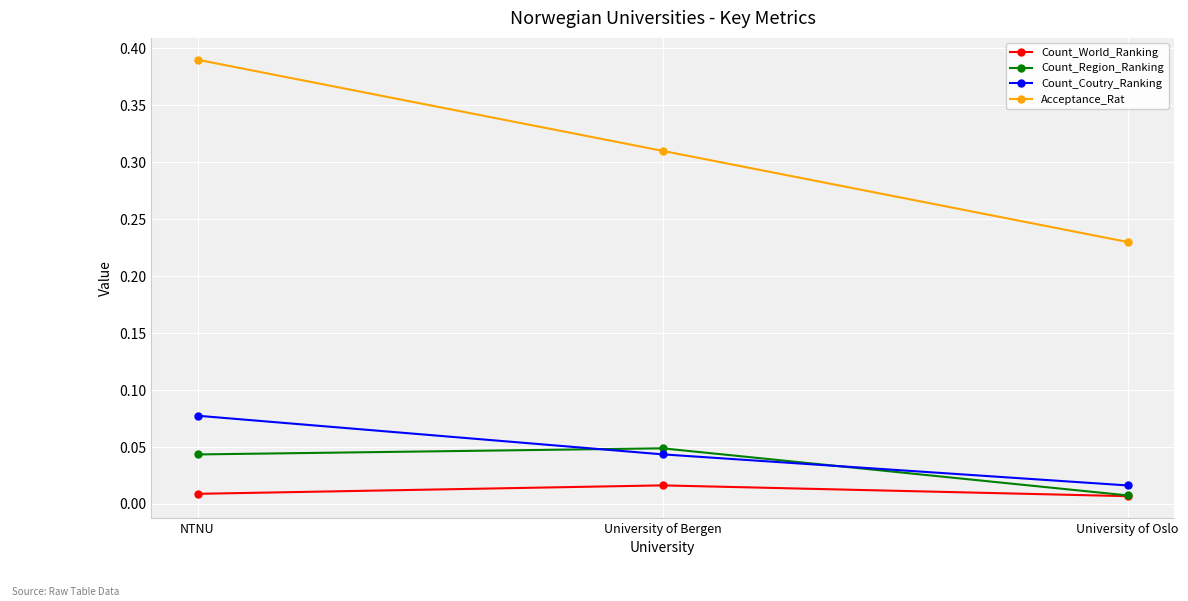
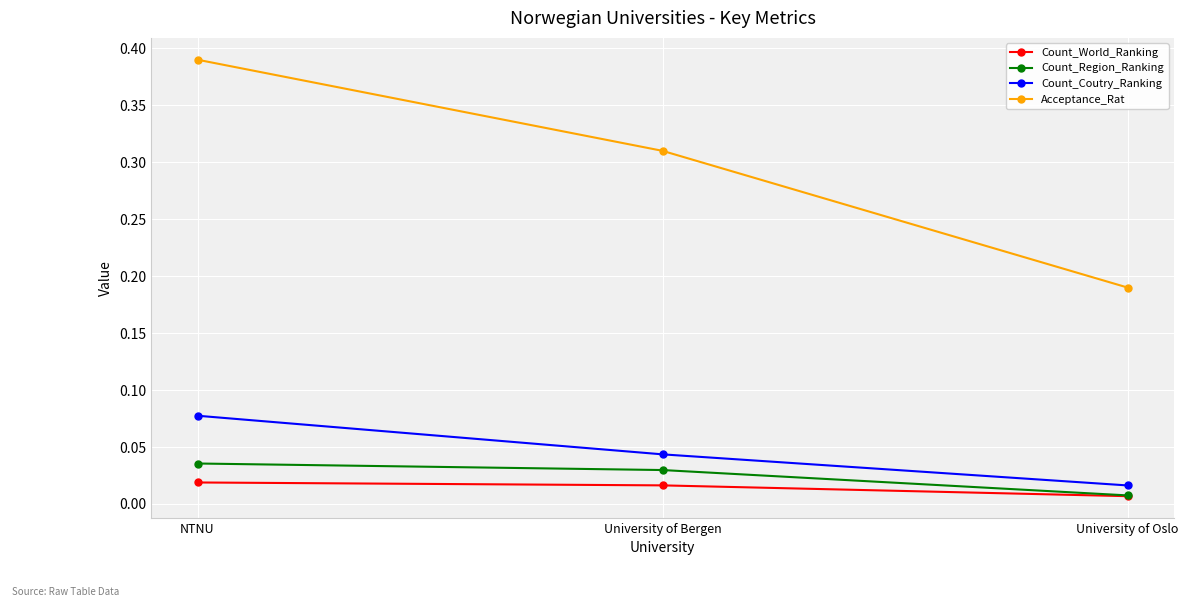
  {
    "Count_World_Ranking": {
-     "NTNU": 0.009,
+     "NTNU": 0.019,
      "University of Bergen": 0.016
    },
    "Count_Region_Ranking": {
-     "NTNU": 0.043,
-     "University of Bergen": 0.049
+     "NTNU": 0.036,
+     "University of Bergen": 0.030
    },
    "Count_Coutry_Ranking": {
      "NTNU": 0.077,
      "University of Bergen": 0.044,
      "University of Oslo": 0.016
    },
    "Acceptance_Rat": {
      "NTNU": 0.39,
      "University of Bergen": 0.31,
-     "University of Oslo": 0.23
+     "University of Oslo": 0.19
    }
  }
